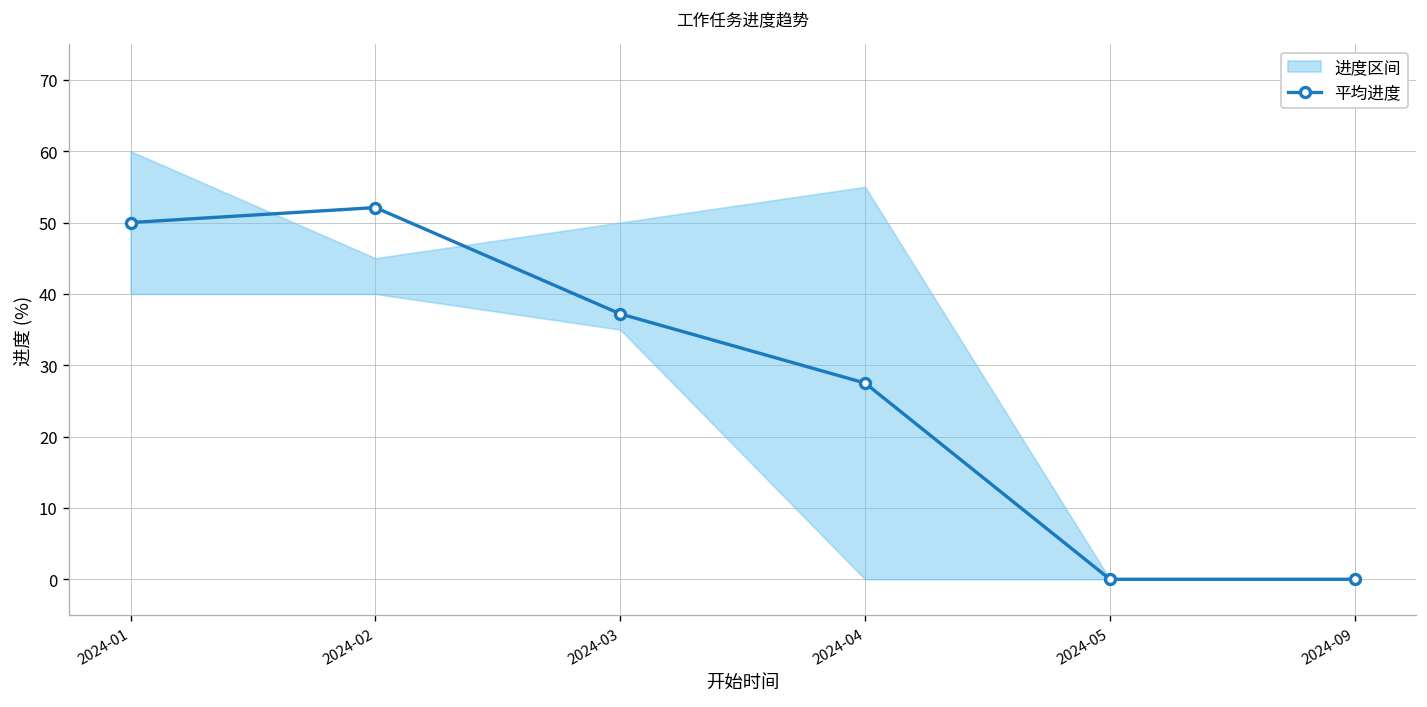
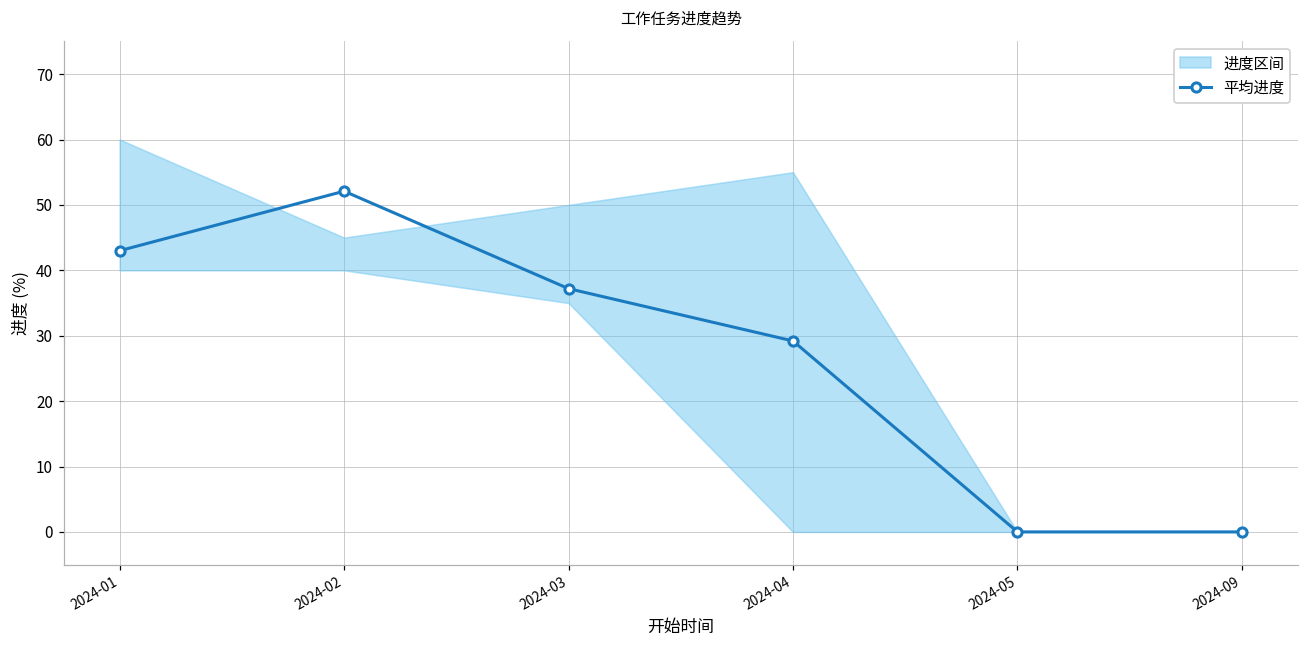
  {
    "平均进度": {
-     "2024-01": 50,
+     "2024-01": 43,
      "2024-02": 52,
      "2024-03": 37,
-     "2024-04": 28
+     "2024-04": 29
    }
  }
